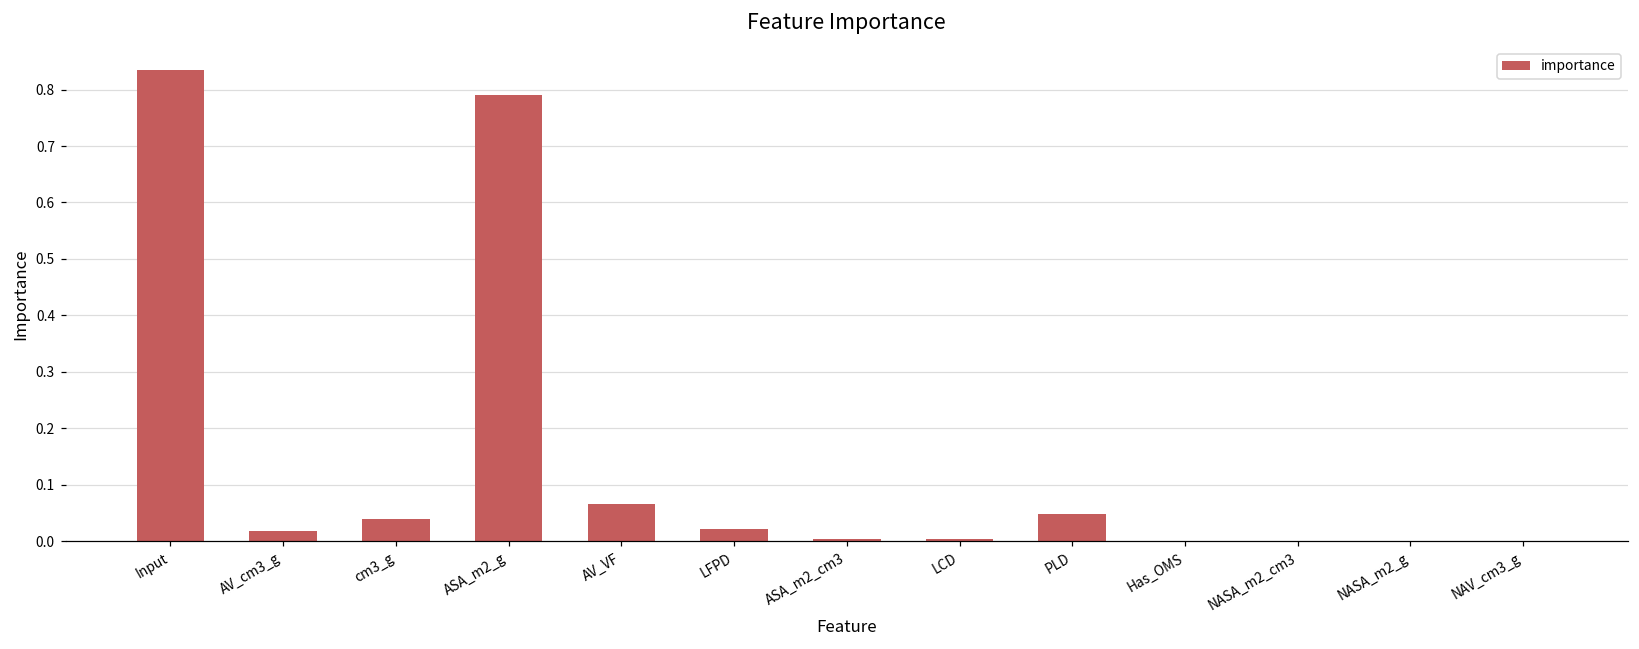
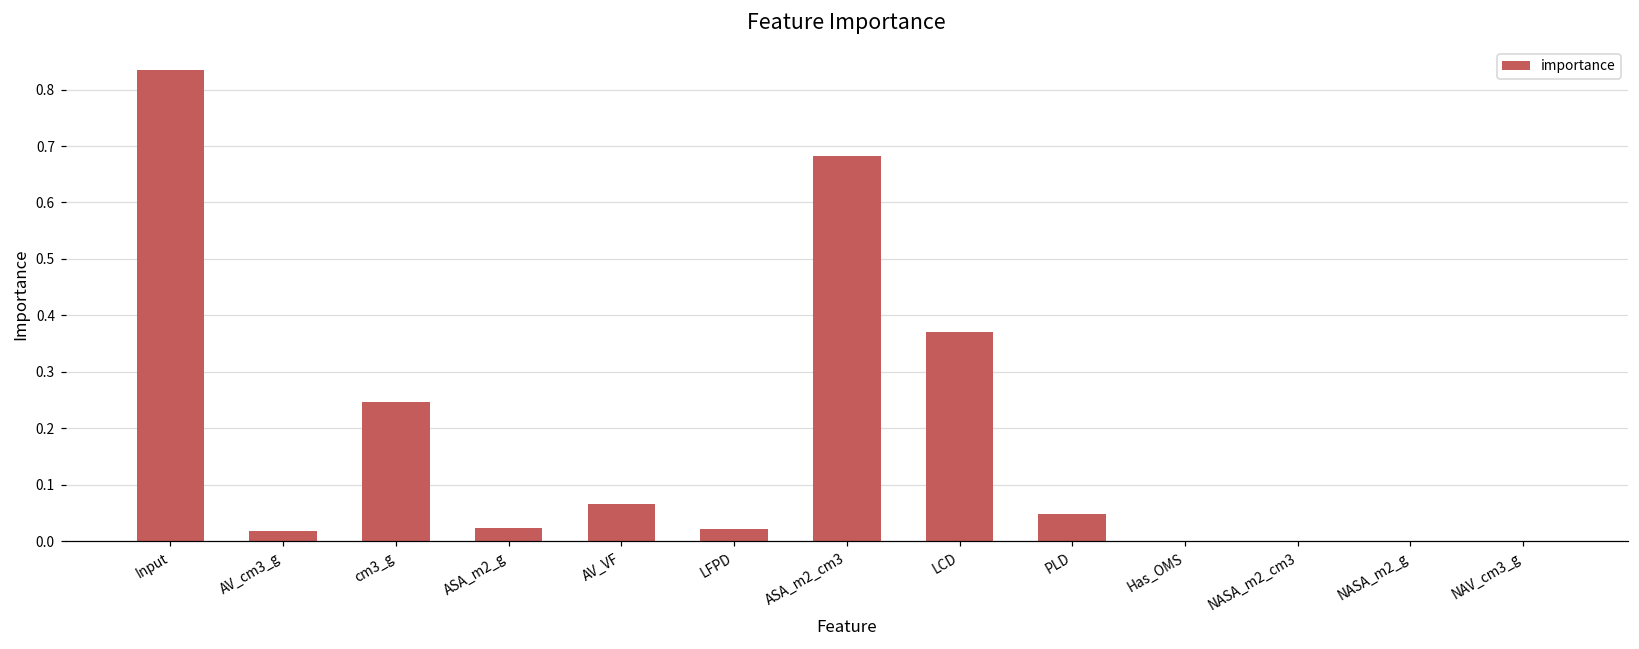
  {
    "Input": 0.83,
    "AV_cm3_g": 0.02,
-   "cm3_g": 0.04,
-   "ASA_m2_g": 0.79,
+   "cm3_g": 0.25,
+   "ASA_m2_g": 0.02,
    "AV_VF": 0.07,
    "LFPD": 0.02,
-   "ASA_m2_cm3": 0.00,
-   "LCD": 0.00,
+   "ASA_m2_cm3": 0.68,
+   "LCD": 0.37,
    "PLD": 0.05
  }
